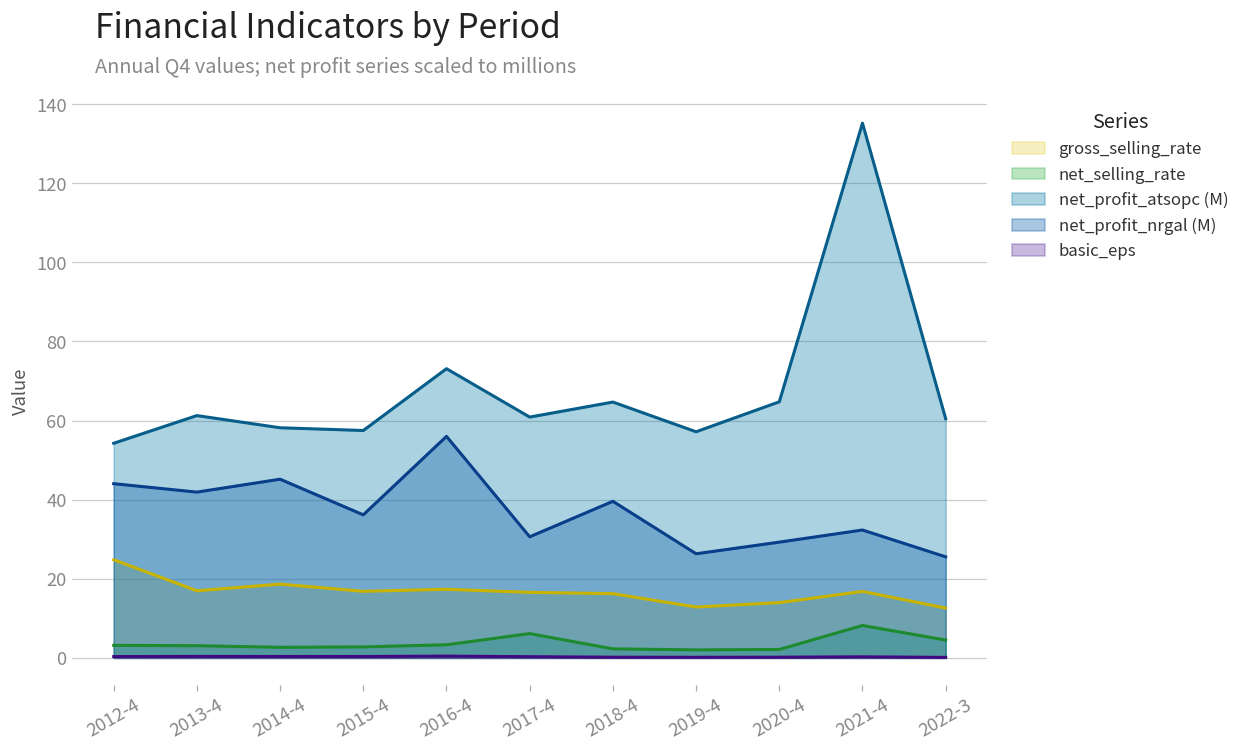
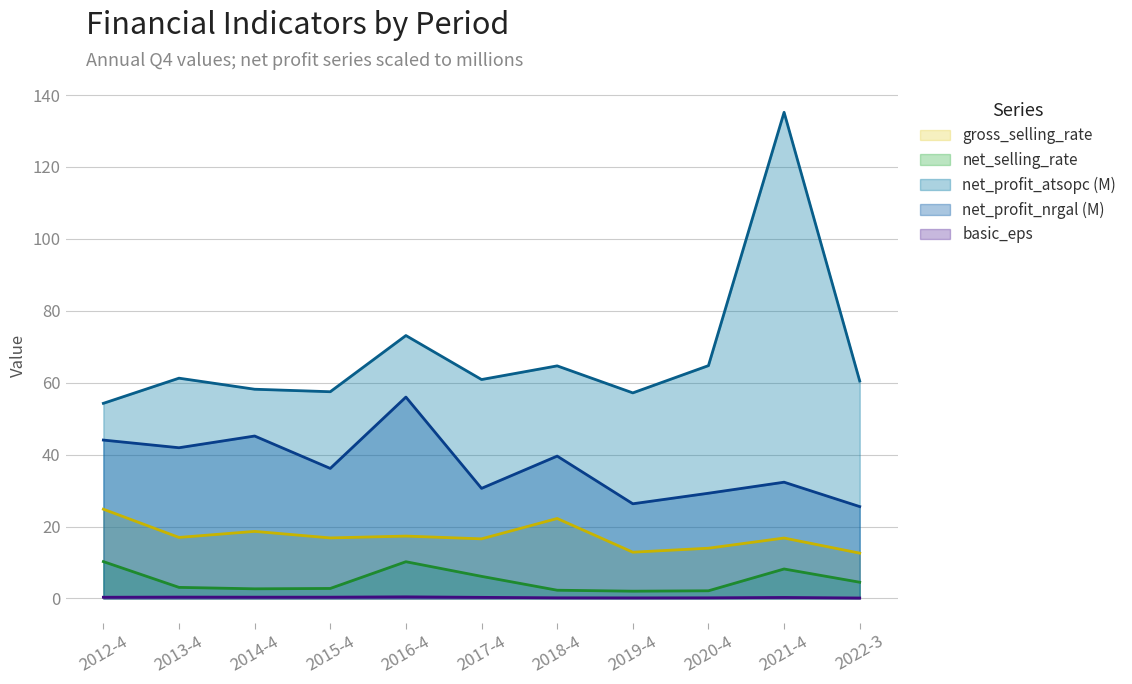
  {
    "gross_selling_rate": {
      "2012-4": 25,
      "2013-4": 17,
      "2014-4": 19,
      "2015-4": 17,
      "2016-4": 17,
      "2017-4": 17,
-     "2018-4": 16,
+     "2018-4": 22,
      "2019-4": 13,
      "2020-4": 14,
      "2021-4": 17,
      "2022-3": 13
    },
    "net_selling_rate": {
-     "2012-4": 3,
+     "2012-4": 10,
      "2013-4": 3,
      "2014-4": 3,
      "2015-4": 3,
-     "2016-4": 3,
+     "2016-4": 10,
      "2017-4": 6,
      "2018-4": 2,
      "2019-4": 2,
      "2020-4": 2,
      "2021-4": 8,
      "2022-3": 5
    }
  }
